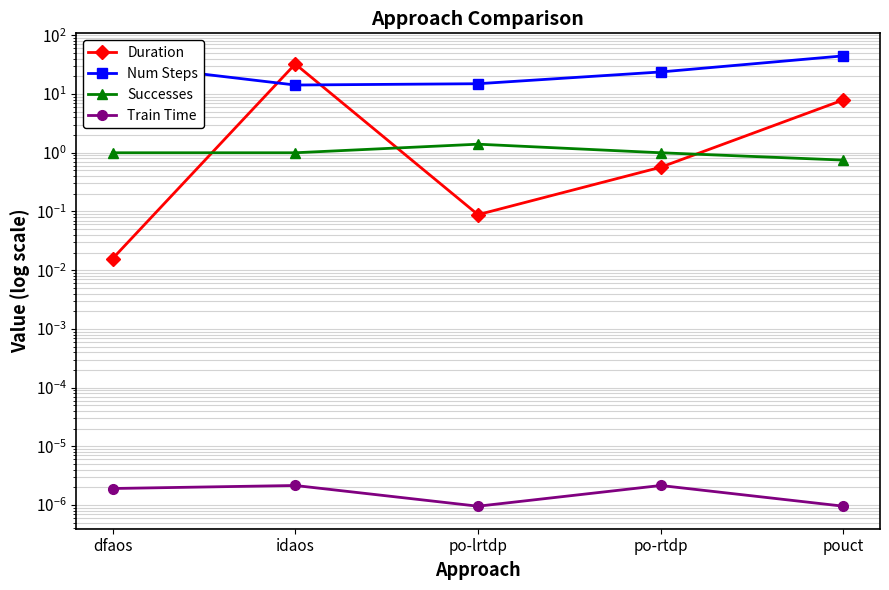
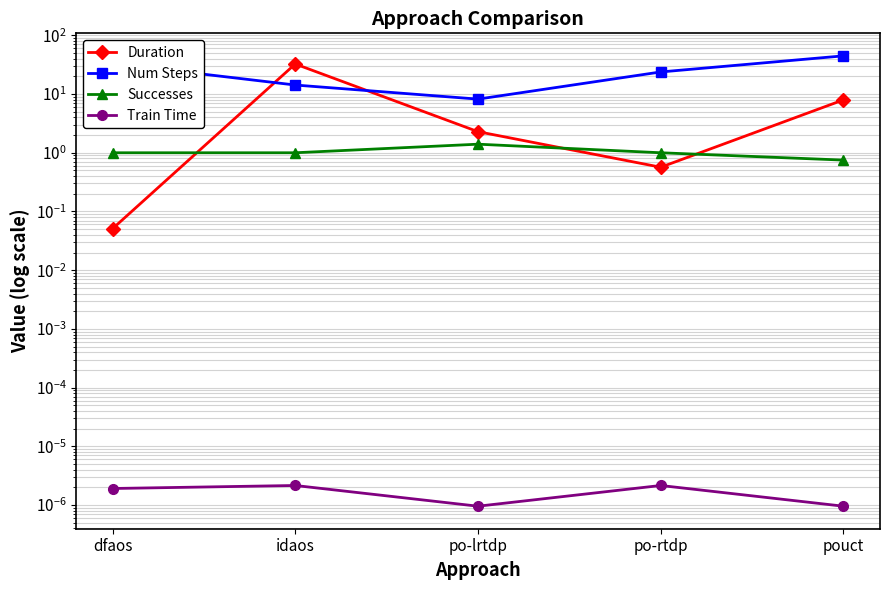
  {
    "Duration": {
-     "dfaos": 0.016,
+     "dfaos": 0.05,
      "idaos": 30,
-     "po-lrtdp": 0.09,
+     "po-lrtdp": 2.3,
      "po-rtdp": 0.6,
      "pouct": 8
    },
    "Num Steps": {
      "idaos": 14,
-     "po-lrtdp": 15,
+     "po-lrtdp": 8,
      "po-rtdp": 24,
      "pouct": 40
    },
    "Successes": {
      "dfaos": 1.0,
      "idaos": 1.0,
      "po-lrtdp": 1.4,
      "po-rtdp": 1.0,
      "pouct": 0.8
    },
    "Train Time": {
      "dfaos": 0.0000019,
      "idaos": 0.0000022,
      "po-lrtdp": 0.0000010,
      "po-rtdp": 0.0000022,
      "pouct": 0.0000010
    }
  }
